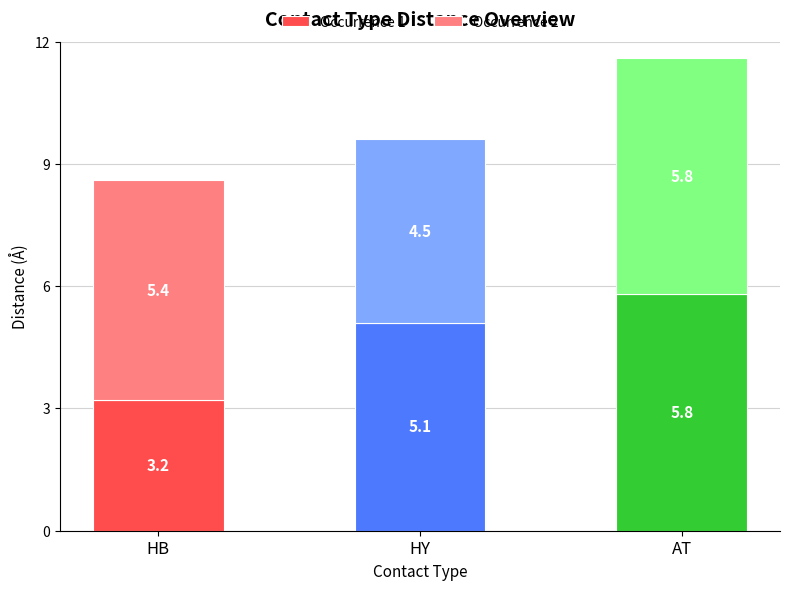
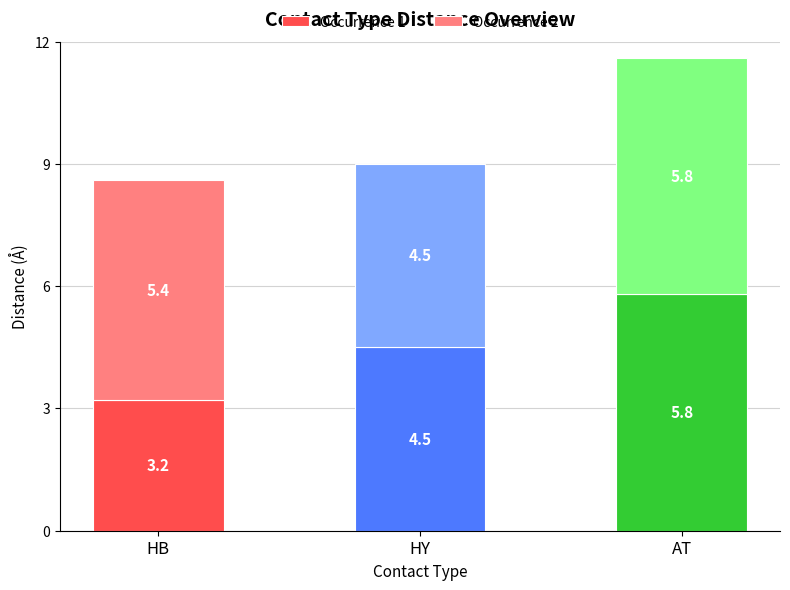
  {
    "Occurrence 1": {
      "HB": 3.2,
-     "HY": 5.1,
+     "HY": 4.5,
      "AT": 5.8
    },
    "Occurrence 2": {
      "HB": 5.4,
      "HY": 4.5,
      "AT": 5.8
    }
  }
